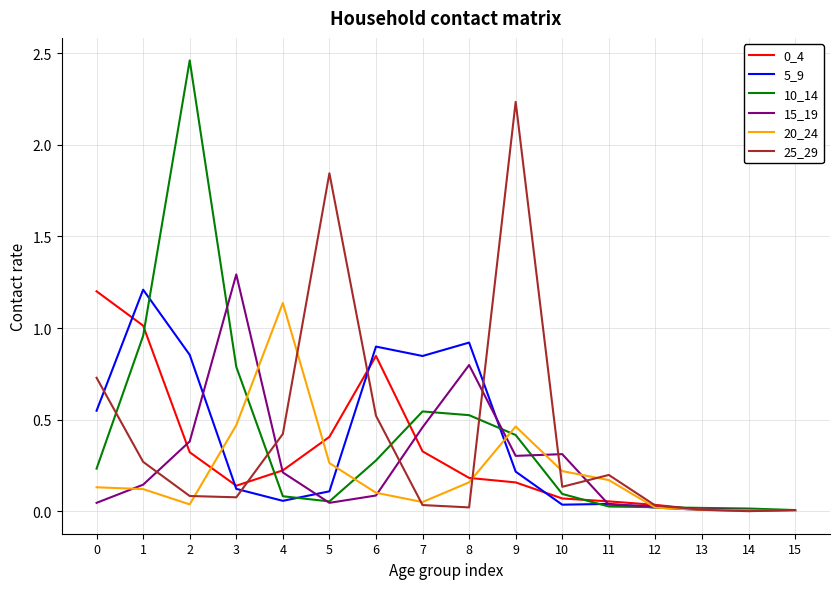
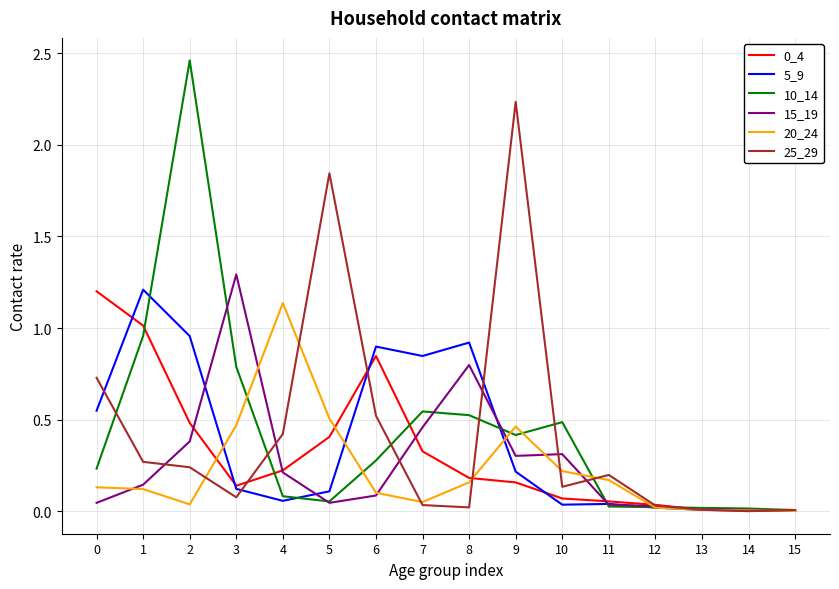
  {
    "0_4": {
      "0": 1.20,
      "1": 1.01,
-     "2": 0.32,
+     "2": 0.48,
      "3": 0.14,
      "5": 0.41,
      "6": 0.85,
      "7": 0.33,
      "8": 0.18,
      "9": 0.16,
      "10": 0.07
    },
    "5_9": {
      "0": 0.55,
      "1": 1.21,
-     "2": 0.85,
+     "2": 0.96,
      "3": 0.12,
      "4": 0.06,
      "5": 0.11,
      "6": 0.90,
      "7": 0.85,
      "8": 0.92,
      "9": 0.22,
      "10": 0.04
    },
    "10_14": {
      "0": 0.23,
      "1": 0.96,
      "2": 2.46,
      "3": 0.79,
      "4": 0.08,
      "6": 0.28,
      "7": 0.55,
      "8": 0.52,
      "9": 0.42,
-     "10": 0.09
+     "10": 0.49
    },
    "15_19": {
      "0": 0.05,
      "1": 0.15,
      "2": 0.38,
      "3": 1.29,
      "6": 0.09,
      "7": 0.46,
      "8": 0.80,
      "9": 0.30,
      "10": 0.31
    },
    "20_24": {
      "0": 0.13,
      "1": 0.12,
      "2": 0.04,
      "3": 0.47,
      "4": 1.14,
-     "5": 0.26,
+     "5": 0.51,
      "6": 0.10,
      "7": 0.05,
      "8": 0.16,
      "9": 0.46,
      "10": 0.22,
      "11": 0.17
    },
    "25_29": {
      "0": 0.73,
      "1": 0.27,
-     "2": 0.08,
+     "2": 0.24,
      "3": 0.08,
      "4": 0.42,
      "5": 1.85,
      "6": 0.52,
      "7": 0.03,
      "8": 0.02,
      "9": 2.23,
      "10": 0.13,
      "11": 0.20
    }
  }
